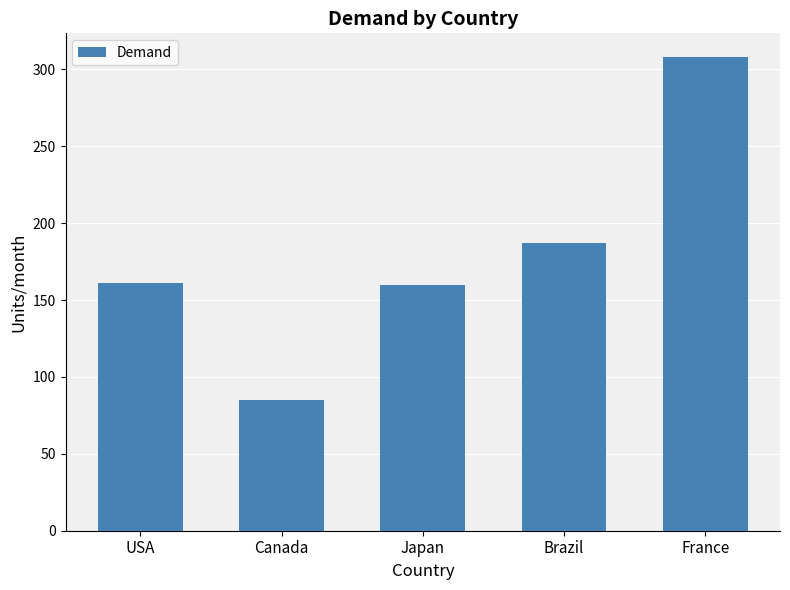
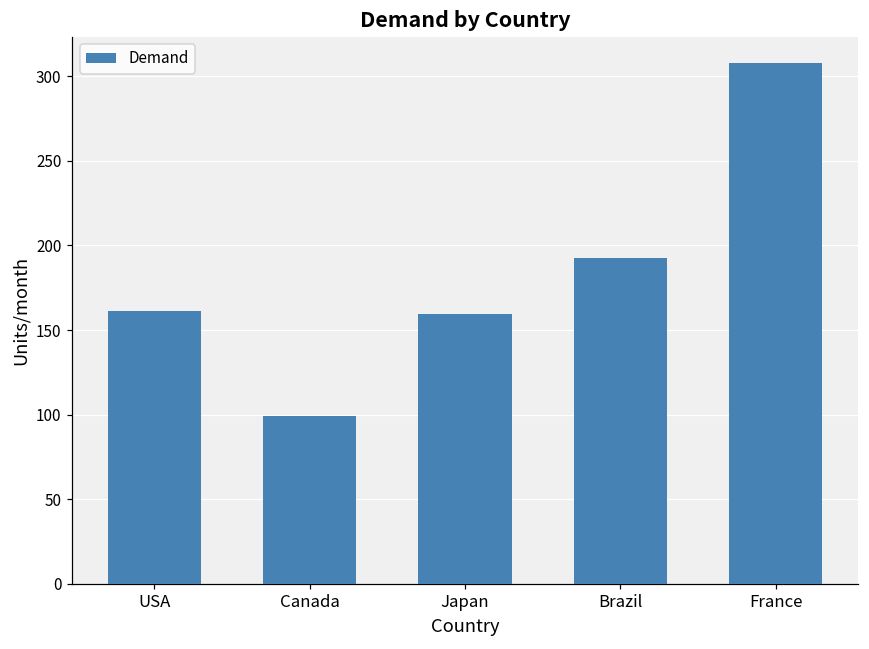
  {
    "USA": 161,
-   "Canada": 85,
+   "Canada": 99,
    "Japan": 160,
-   "Brazil": 187,
+   "Brazil": 193,
    "France": 308
  }
